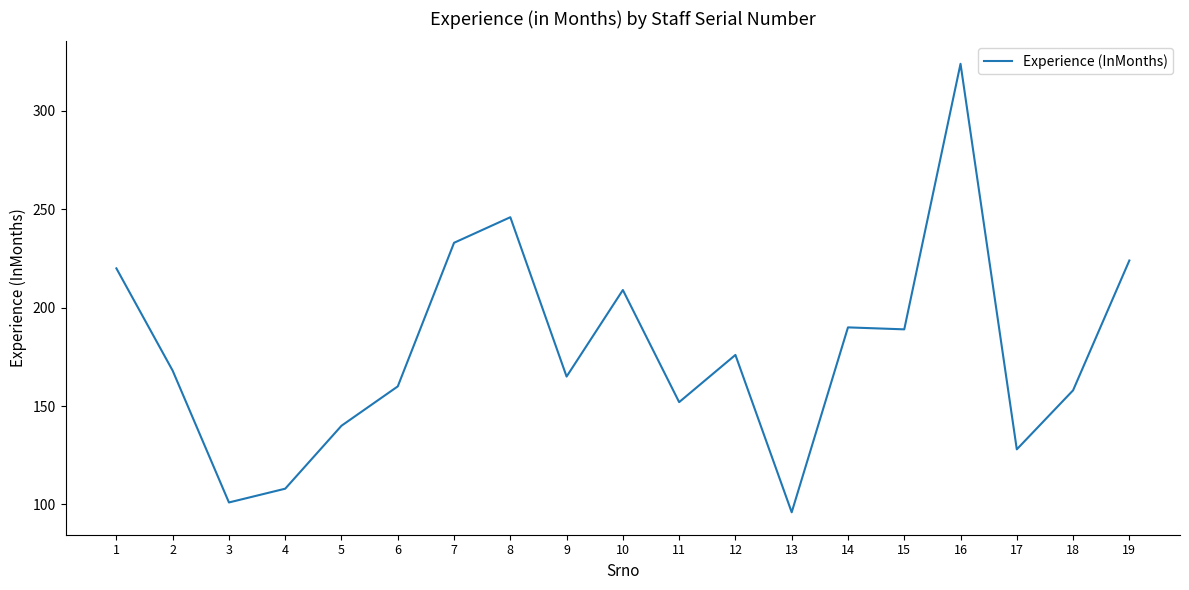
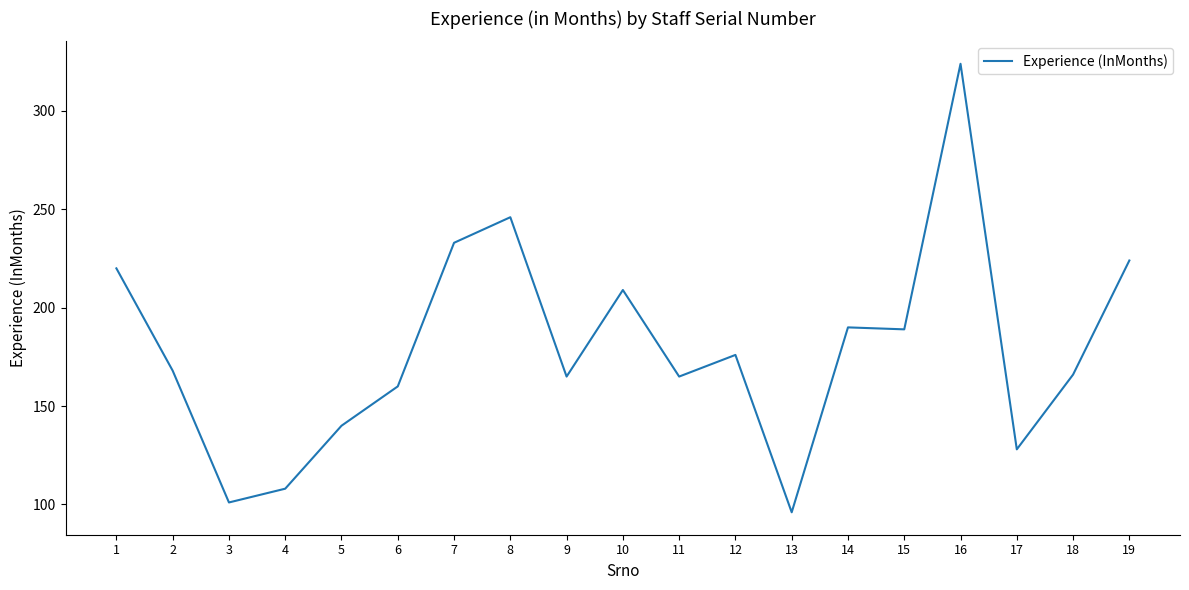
  {
    "1": 220,
    "2": 168,
    "3": 101,
    "4": 108,
    "5": 140,
    "6": 160,
    "7": 233,
    "8": 246,
    "9": 165,
    "10": 209,
-   "11": 152,
+   "11": 165,
    "12": 176,
    "13": 96,
    "14": 190,
    "15": 189,
    "16": 324,
    "17": 128,
-   "18": 158,
+   "18": 166,
    "19": 224
  }
